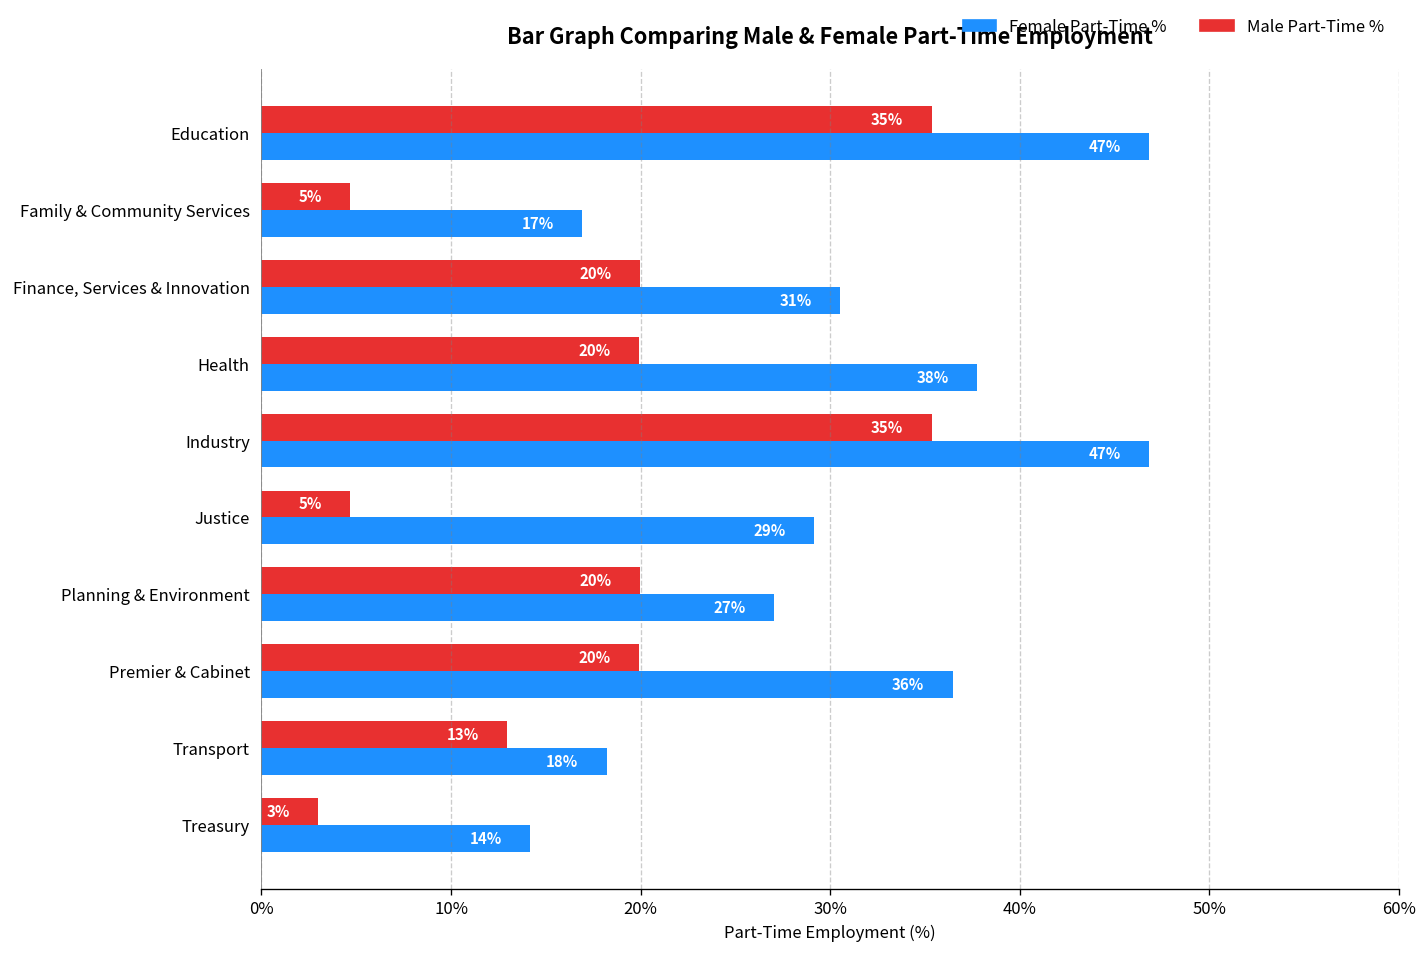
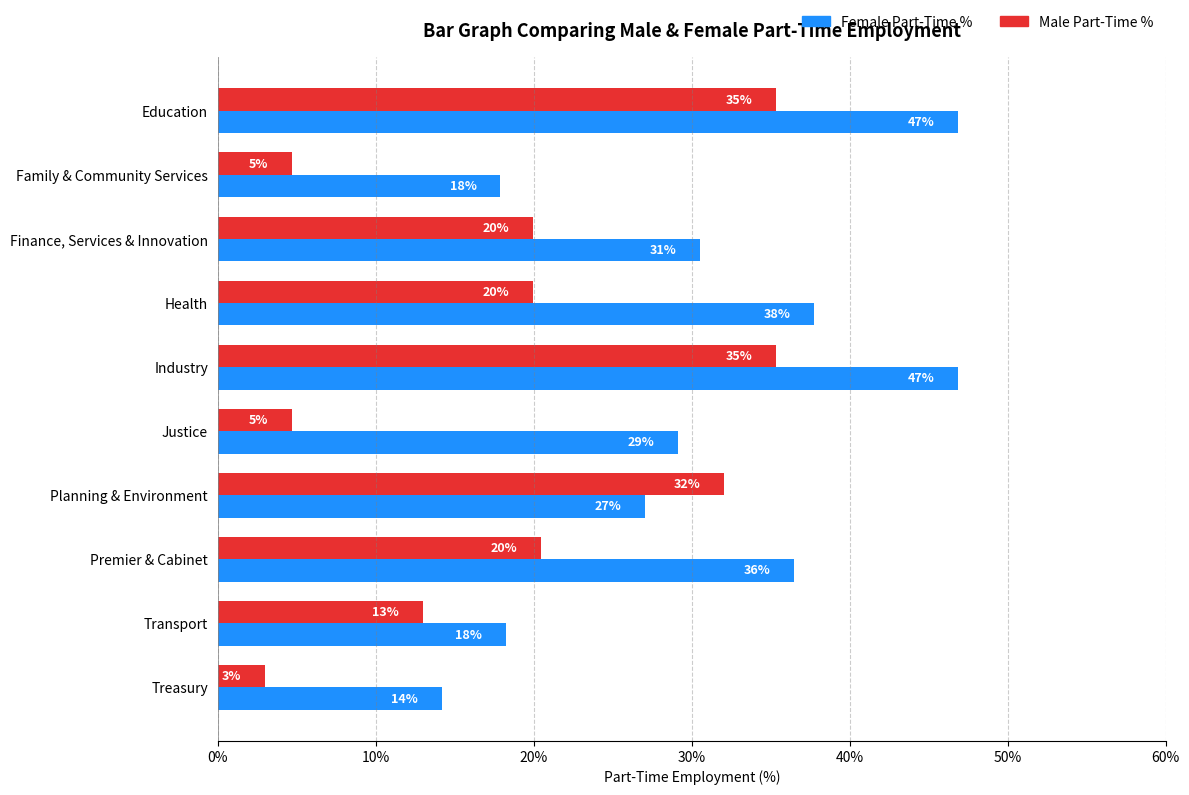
  {
    "Female Part-Time %": {
      "Education": "47%",
-     "Family & Community Services": "17%",
+     "Family & Community Services": "18%",
      "Finance, Services & Innovation": "31%",
      "Health": "38%",
      "Industry": "47%",
      "Justice": "29%",
      "Planning & Environment": "27%",
      "Premier & Cabinet": "36%",
      "Transport": "18%",
      "Treasury": "14%"
    },
    "Male Part-Time %": {
      "Education": "35%",
      "Family & Community Services": "5%",
      "Finance, Services & Innovation": "20%",
      "Health": "20%",
      "Industry": "35%",
      "Justice": "5%",
-     "Planning & Environment": "20%",
-     "Premier & Cabinet": "19.9%",
+     "Planning & Environment": "32%",
+     "Premier & Cabinet": "20.5%",
      "Transport": "13%",
      "Treasury": "3%"
    }
  }
